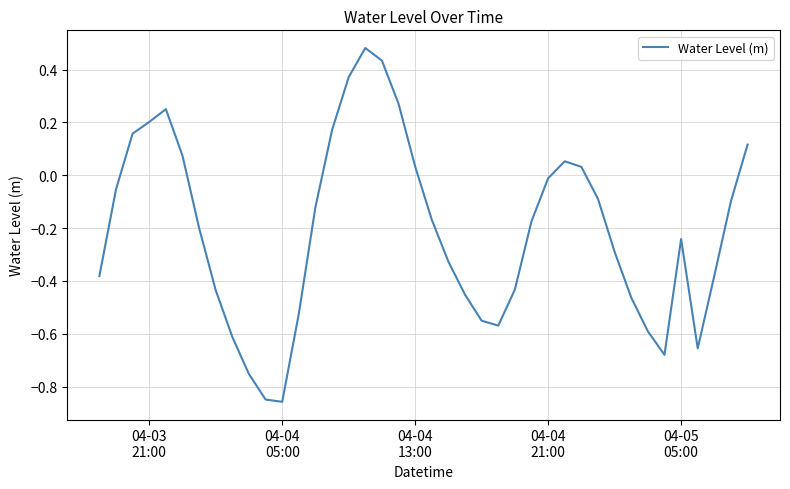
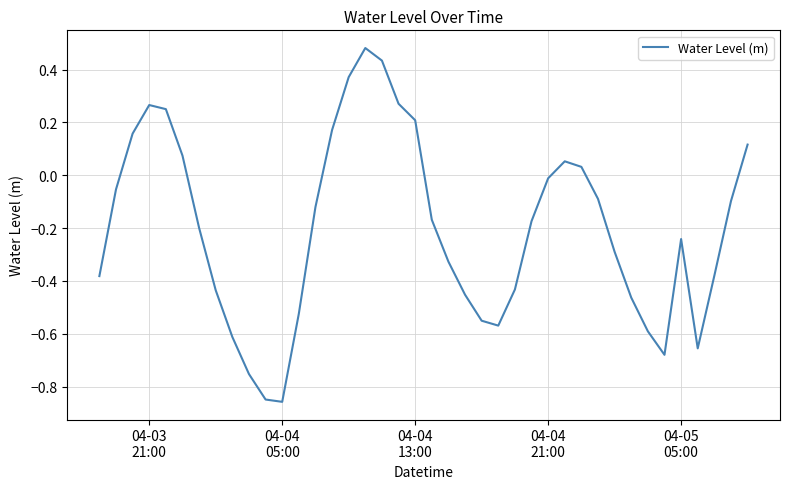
  {
-   "04-03 21:00": 0.20,
+   "04-03 21:00": 0.27,
    "04-04 05:00": -0.86,
-   "04-04 13:00": 0.03,
+   "04-04 13:00": 0.21,
    "04-04 21:00": -0.01,
    "04-05 05:00": -0.24
  }
